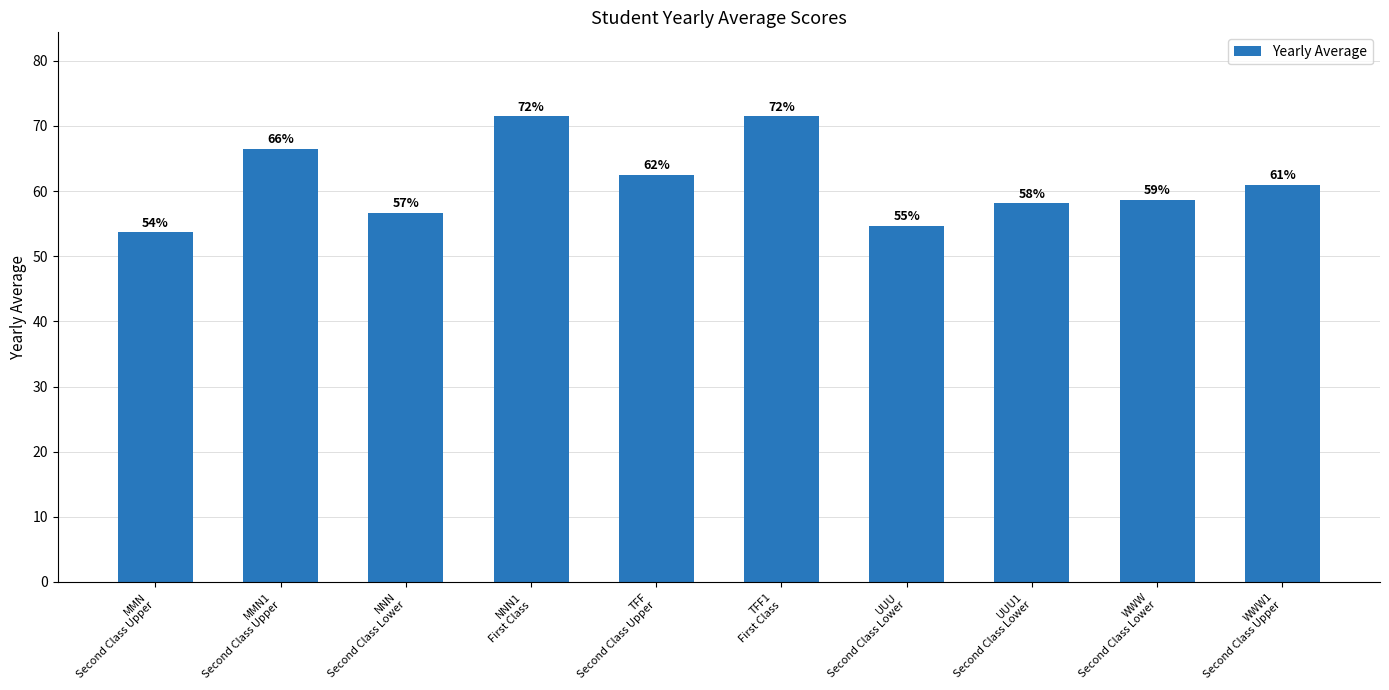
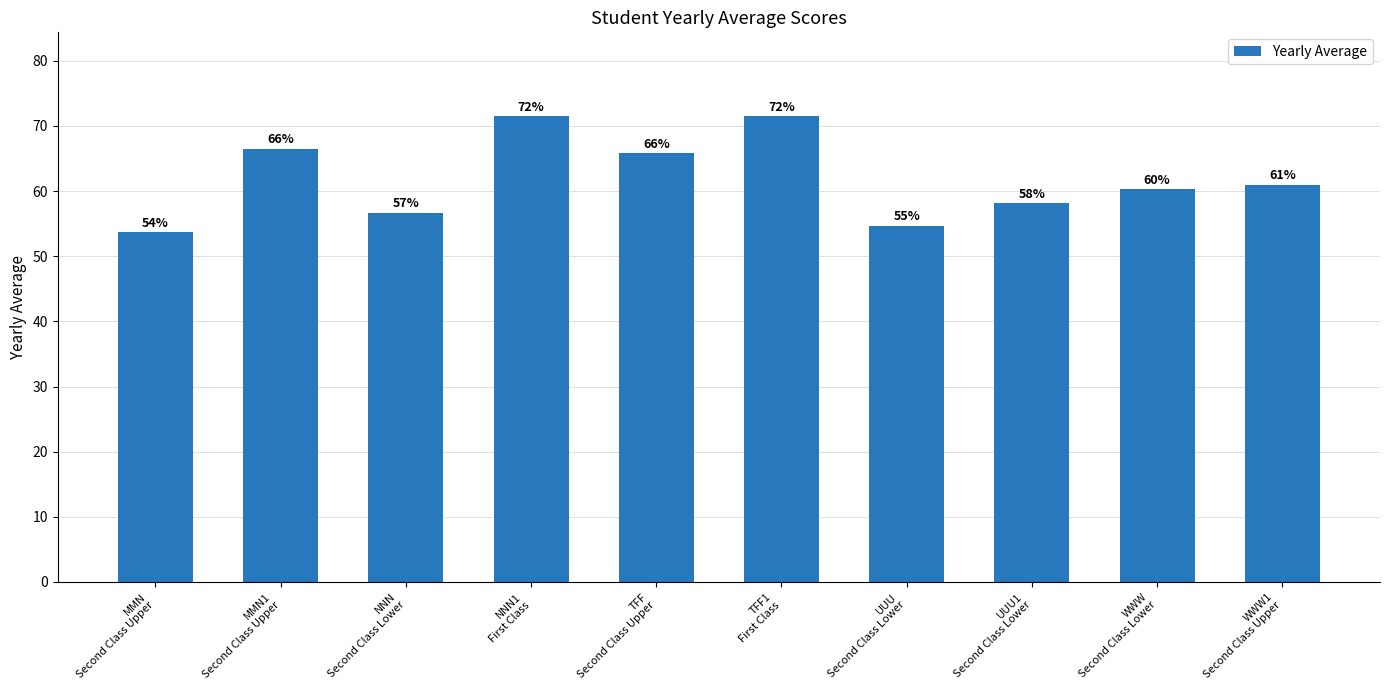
  {
    "MMN Second Class Upper": "54%",
    "MMN1 Second Class Upper": "66%",
    "NNN Second Class Lower": "57%",
    "NNN1 First Class": "72%",
-   "TFF Second Class Upper": "62%",
+   "TFF Second Class Upper": "66%",
    "TFF1 First Class": "72%",
    "UUU Second Class Lower": "55%",
    "UUU1 Second Class Lower": "58%",
-   "WWW Second Class Lower": "59%",
+   "WWW Second Class Lower": "60%",
    "WWW1 Second Class Upper": "61%"
  }
